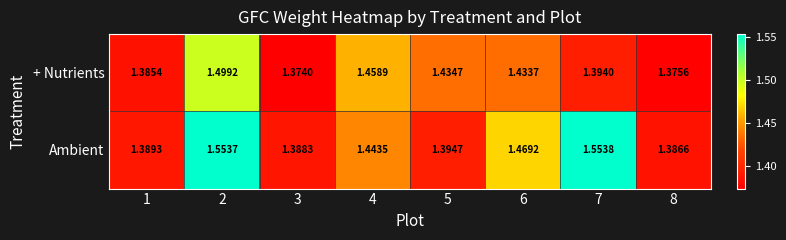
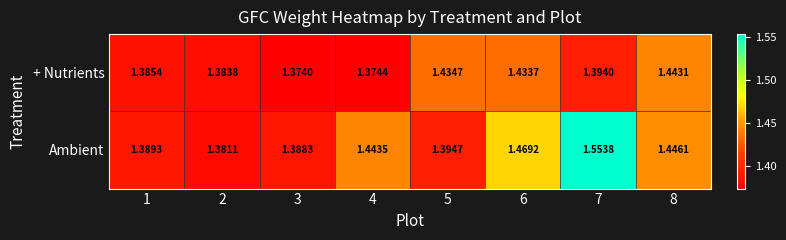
  {
    "+ Nutrients": {
      "1": 1.3854,
-     "2": 1.4992,
+     "2": 1.3838,
      "3": 1.3740,
-     "4": 1.4589,
+     "4": 1.3744,
      "5": 1.4347,
      "6": 1.4337,
      "7": 1.3940,
-     "8": 1.3756
+     "8": 1.4431
    },
    "Ambient": {
      "1": 1.3893,
-     "2": 1.5537,
+     "2": 1.3811,
      "3": 1.3883,
      "4": 1.4435,
      "5": 1.3947,
      "6": 1.4692,
      "7": 1.5538,
-     "8": 1.3866
+     "8": 1.4461
    }
  }
